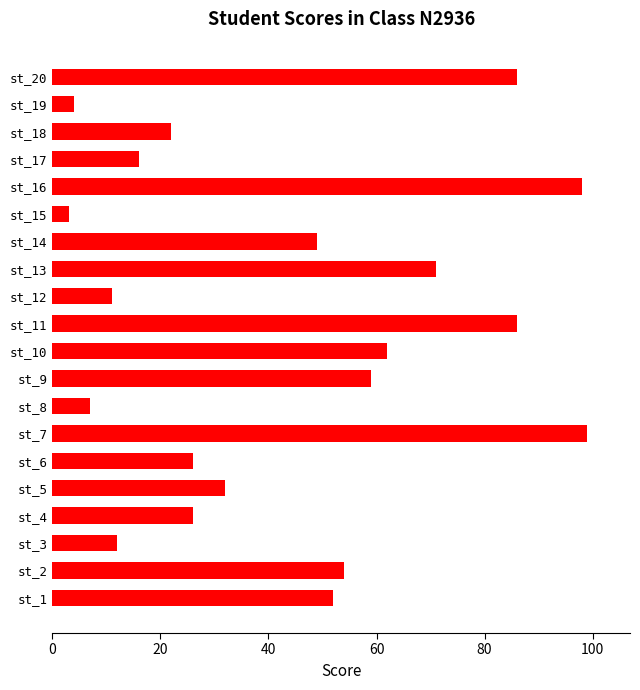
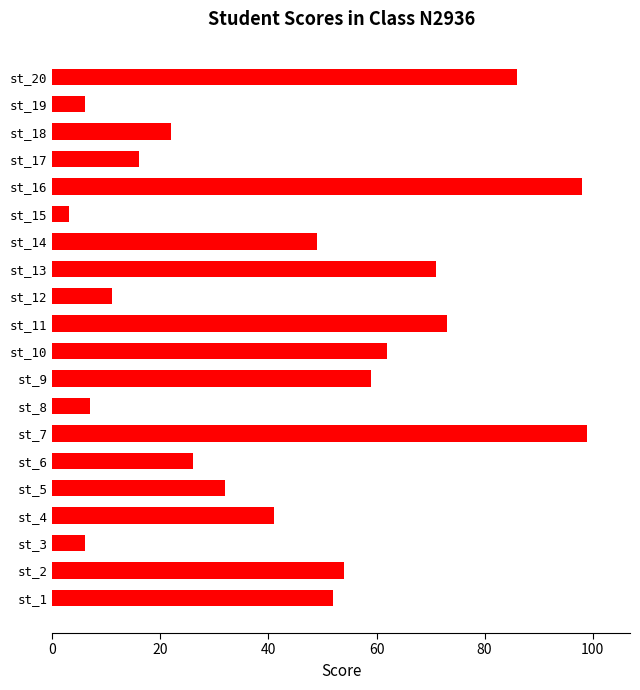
  {
    "st_20": 86,
-   "st_19": 4,
+   "st_19": 6,
    "st_18": 22,
    "st_17": 16,
    "st_16": 98,
    "st_15": 3,
    "st_14": 49,
    "st_13": 71,
    "st_12": 11,
-   "st_11": 86,
+   "st_11": 73,
    "st_10": 62,
    "st_9": 59,
    "st_8": 7,
    "st_7": 99,
    "st_6": 26,
    "st_5": 32,
-   "st_4": 26,
-   "st_3": 12,
+   "st_4": 41,
+   "st_3": 6,
    "st_2": 54,
    "st_1": 52
  }
